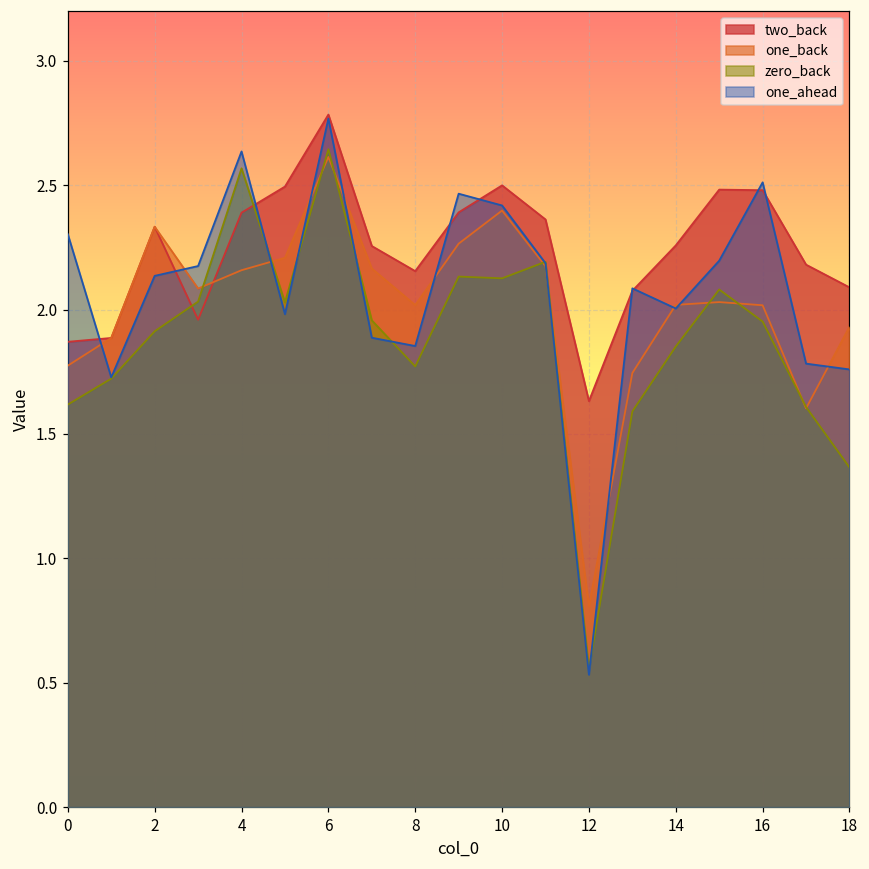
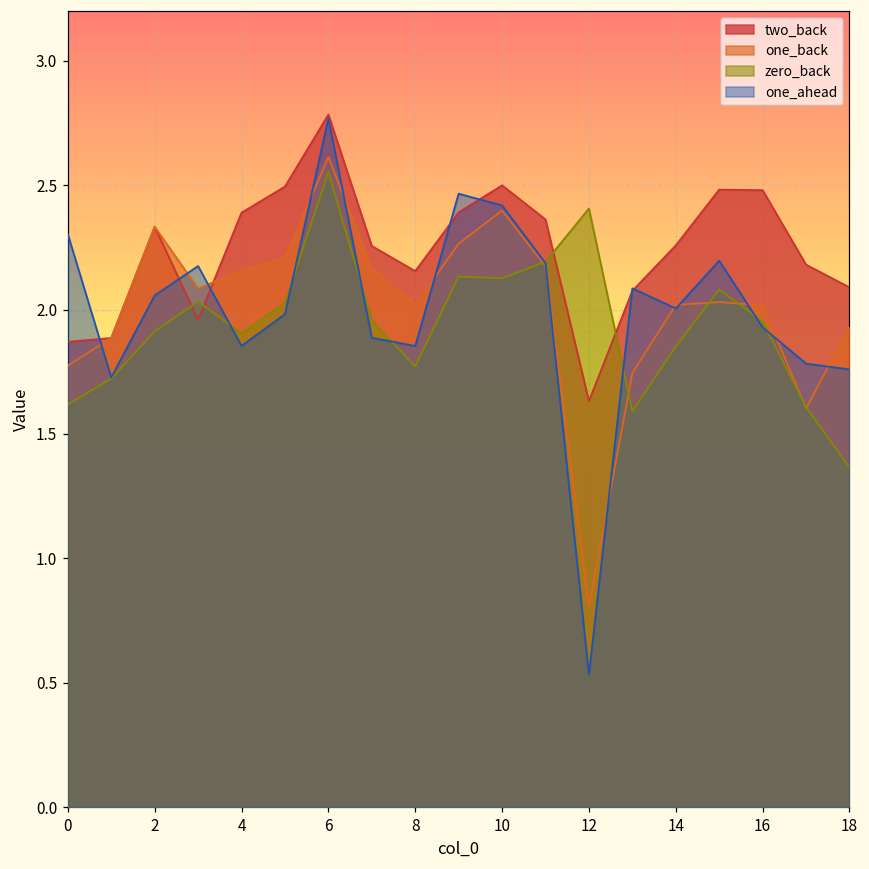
  {
    "zero_back": {
      "0": 1.62,
      "2": 1.91,
-     "4": 2.57,
-     "6": 2.64,
+     "4": 1.90,
+     "6": 2.55,
      "8": 1.77,
      "10": 2.13,
-     "12": 0.55,
+     "12": 2.41,
      "14": 1.85,
      "16": 1.95,
      "18": 1.37
    },
    "one_ahead": {
      "0": 2.30,
-     "2": 2.14,
-     "4": 2.64,
+     "2": 2.06,
+     "4": 1.85,
      "6": 2.77,
      "8": 1.85,
      "10": 2.42,
      "12": 0.53,
      "14": 2.00,
-     "16": 2.51,
+     "16": 1.93,
      "18": 1.76
    }
  }
